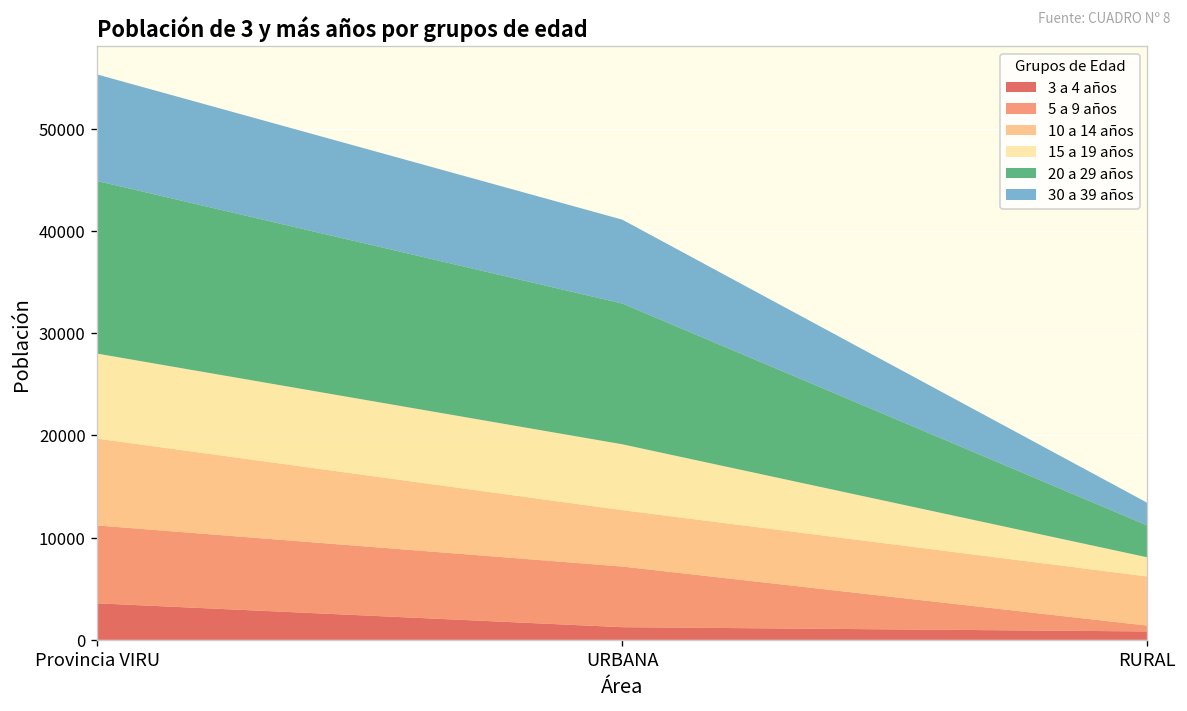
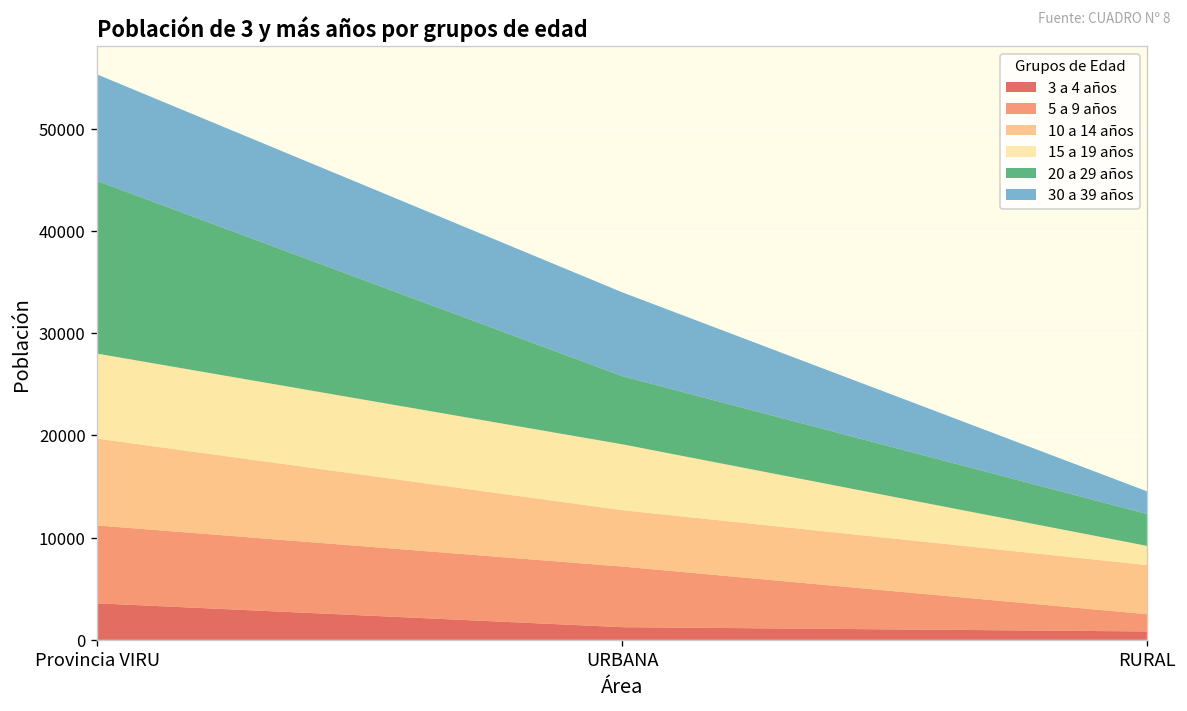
  {
    "3 a 4 años": {
      "Provincia VIRU": 4000,
      "URBANA": 1000,
      "RURAL": 1000
    },
    "5 a 9 años": {
      "Provincia VIRU": 8000,
      "URBANA": 6000,
-     "RURAL": 1000
+     "RURAL": 2000
    },
    "10 a 14 años": {
      "Provincia VIRU": 8000,
      "URBANA": 6000,
      "RURAL": 5000
    },
    "15 a 19 años": {
      "Provincia VIRU": 8000,
      "URBANA": 6000,
      "RURAL": 2000
    },
    "20 a 29 años": {
      "Provincia VIRU": 17000,
-     "URBANA": 14000,
+     "URBANA": 7000,
      "RURAL": 3000
    },
    "30 a 39 años": {
      "Provincia VIRU": 10000,
      "URBANA": 8000,
      "RURAL": 2000
    }
  }
